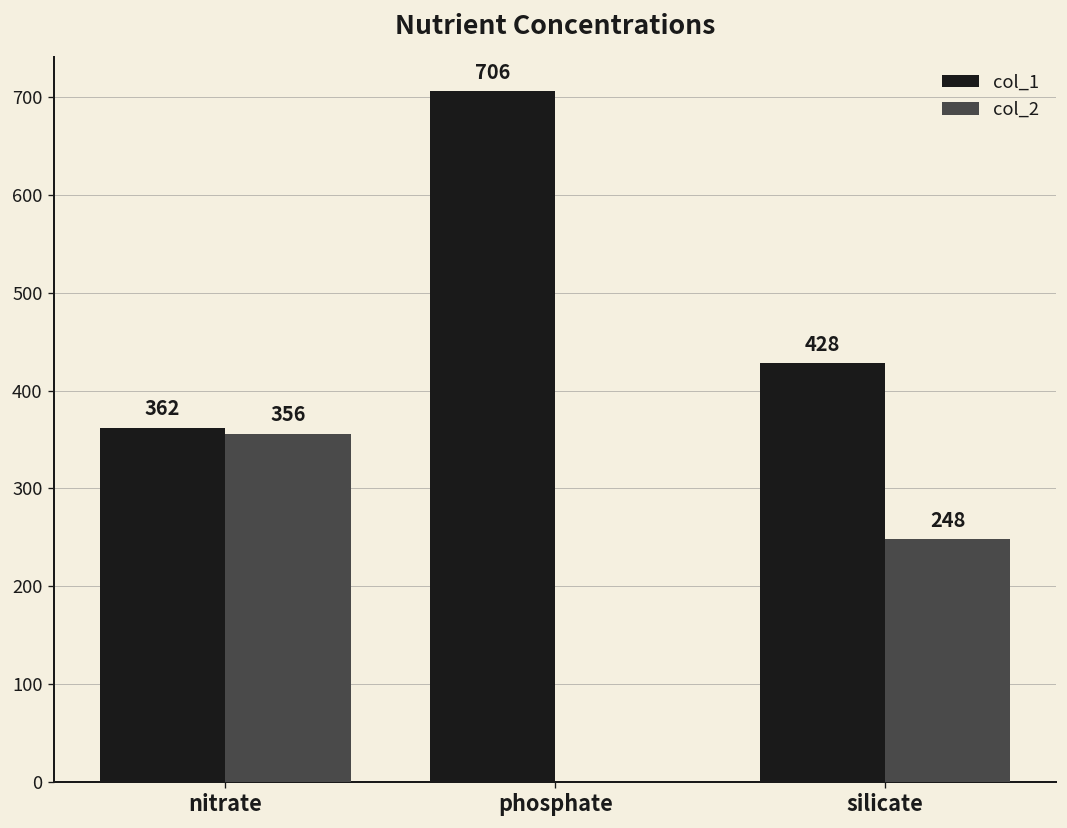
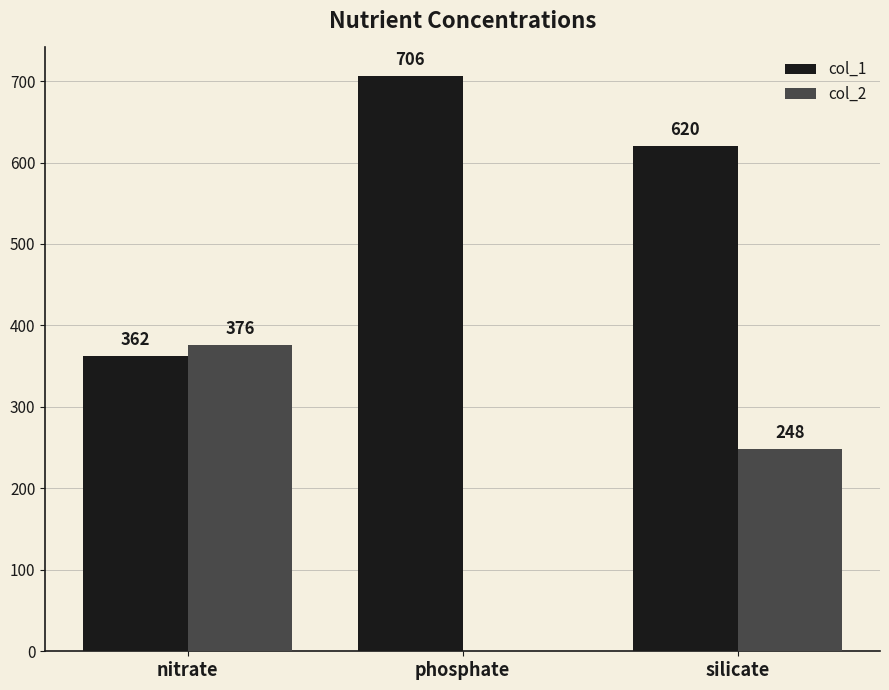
  {
    "col_1": {
      "nitrate": 362,
      "phosphate": 706,
-     "silicate": 428
+     "silicate": 620
    },
    "col_2": {
-     "nitrate": 356,
+     "nitrate": 376,
      "silicate": 248
    }
  }
